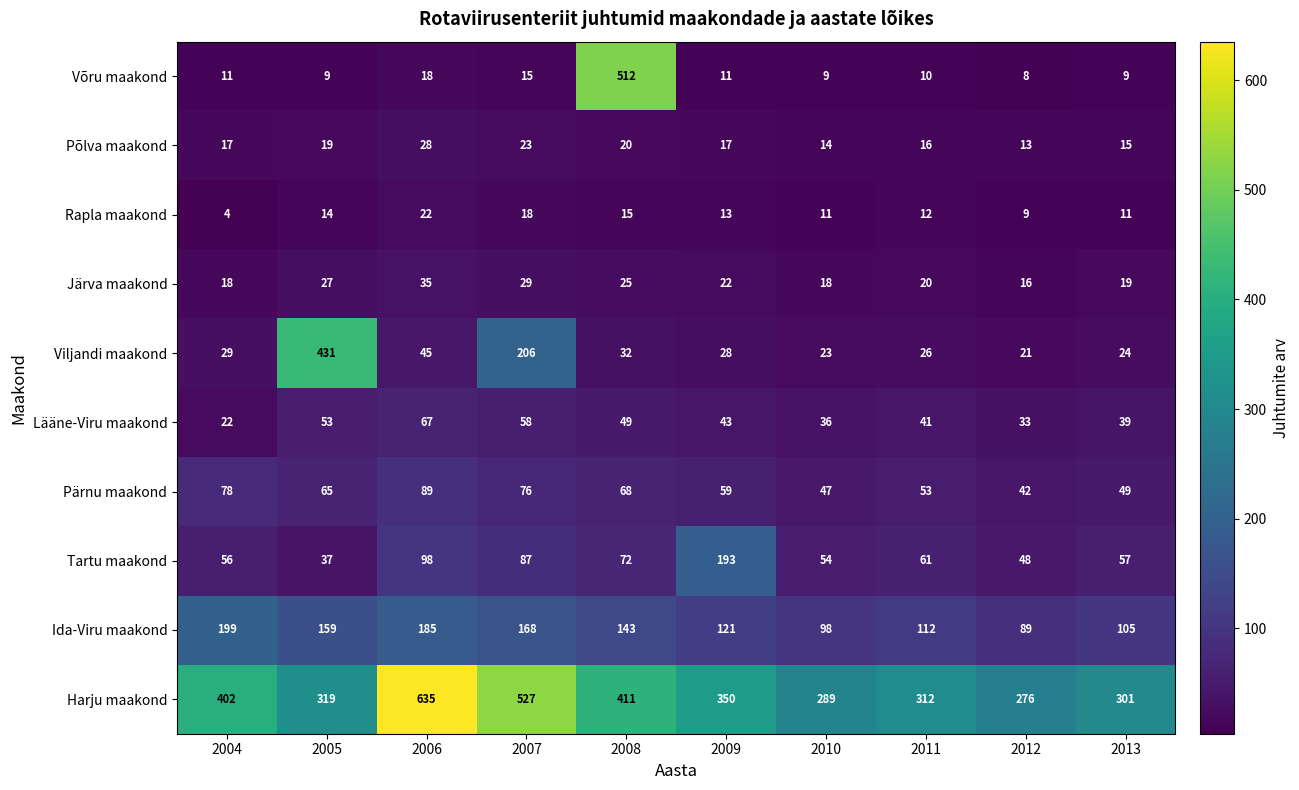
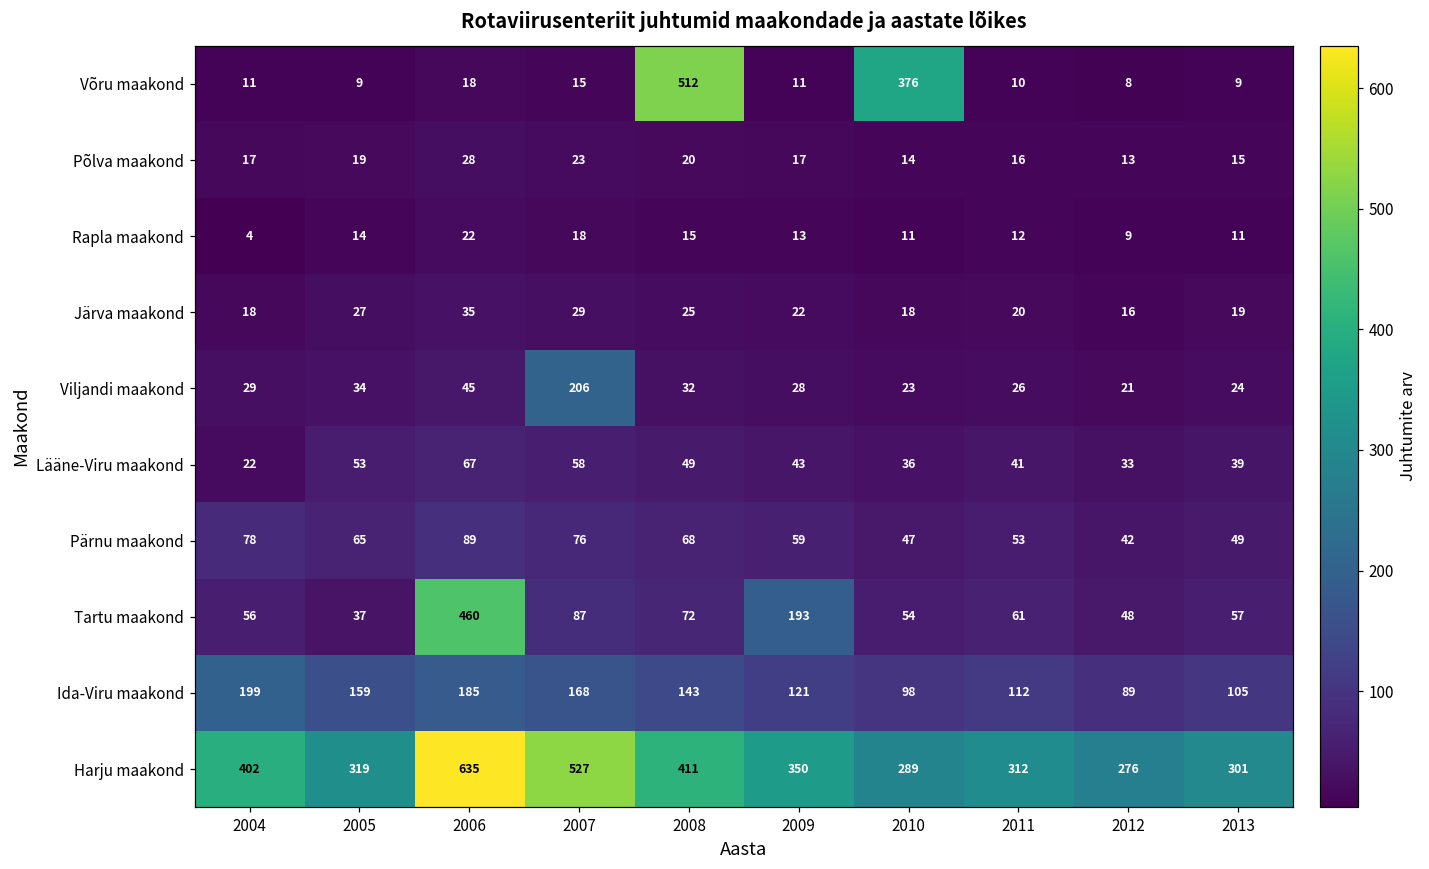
  {
    "Võru maakond": {
      "2004": 11,
      "2005": 9,
      "2006": 18,
      "2007": 15,
      "2008": 512,
      "2009": 11,
-     "2010": 9,
+     "2010": 376,
      "2011": 10,
      "2012": 8,
      "2013": 9
    },
    "Põlva maakond": {
      "2004": 17,
      "2005": 19,
      "2006": 28,
      "2007": 23,
      "2008": 20,
      "2009": 17,
      "2010": 14,
      "2011": 16,
      "2012": 13,
      "2013": 15
    },
    "Rapla maakond": {
      "2004": 4,
      "2005": 14,
      "2006": 22,
      "2007": 18,
      "2008": 15,
      "2009": 13,
      "2010": 11,
      "2011": 12,
      "2012": 9,
      "2013": 11
    },
    "Järva maakond": {
      "2004": 18,
      "2005": 27,
      "2006": 35,
      "2007": 29,
      "2008": 25,
      "2009": 22,
      "2010": 18,
      "2011": 20,
      "2012": 16,
      "2013": 19
    },
    "Viljandi maakond": {
      "2004": 29,
-     "2005": 431,
+     "2005": 34,
      "2006": 45,
      "2007": 206,
      "2008": 32,
      "2009": 28,
      "2010": 23,
      "2011": 26,
      "2012": 21,
      "2013": 24
    },
    "Lääne-Viru maakond": {
      "2004": 22,
      "2005": 53,
      "2006": 67,
      "2007": 58,
      "2008": 49,
      "2009": 43,
      "2010": 36,
      "2011": 41,
      "2012": 33,
      "2013": 39
    },
    "Pärnu maakond": {
      "2004": 78,
      "2005": 65,
      "2006": 89,
      "2007": 76,
      "2008": 68,
      "2009": 59,
      "2010": 47,
      "2011": 53,
      "2012": 42,
      "2013": 49
    },
    "Tartu maakond": {
      "2004": 56,
      "2005": 37,
-     "2006": 98,
+     "2006": 460,
      "2007": 87,
      "2008": 72,
      "2009": 193,
      "2010": 54,
      "2011": 61,
      "2012": 48,
      "2013": 57
    },
    "Ida-Viru maakond": {
      "2004": 199,
      "2005": 159,
      "2006": 185,
      "2007": 168,
      "2008": 143,
      "2009": 121,
      "2010": 98,
      "2011": 112,
      "2012": 89,
      "2013": 105
    },
    "Harju maakond": {
      "2004": 402,
      "2005": 319,
      "2006": 635,
      "2007": 527,
      "2008": 411,
      "2009": 350,
      "2010": 289,
      "2011": 312,
      "2012": 276,
      "2013": 301
    }
  }
